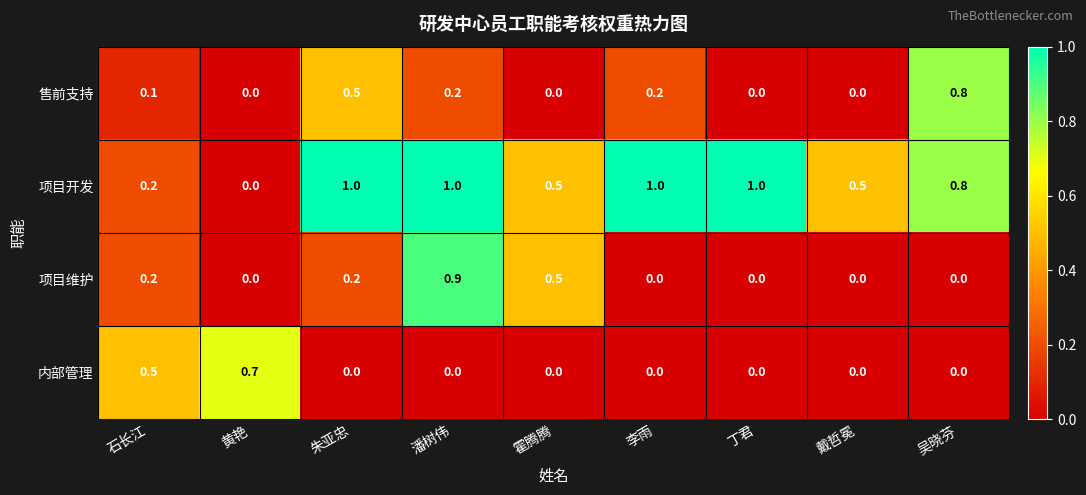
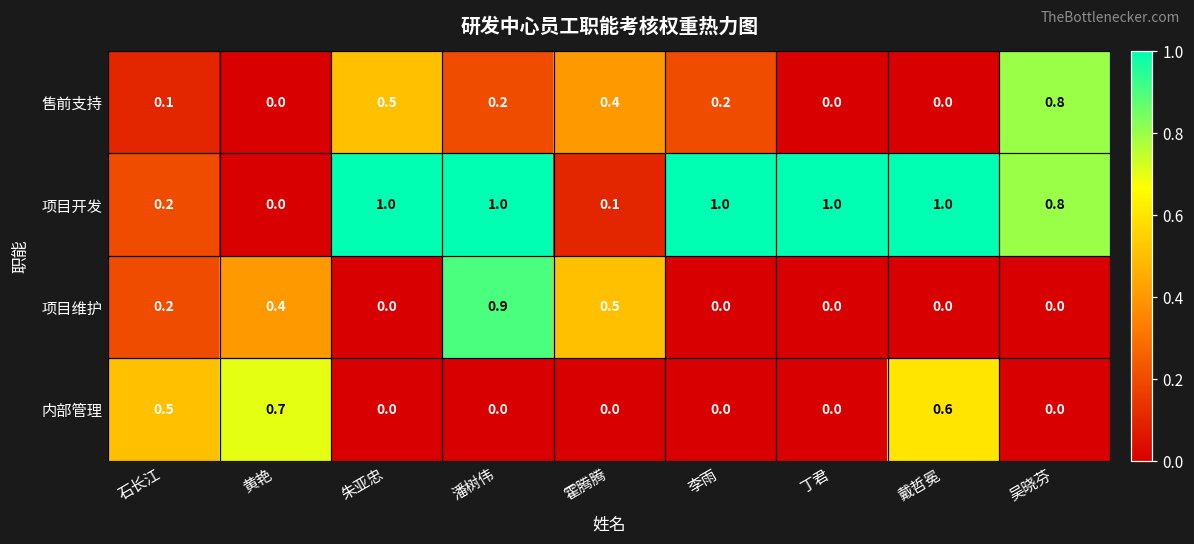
  {
    "售前支持": {
      "石长江": 0.1,
      "黄艳": 0.0,
      "朱亚忠": 0.5,
      "潘树伟": 0.2,
-     "霍腾腾": 0.0,
+     "霍腾腾": 0.4,
      "李雨": 0.2,
      "丁君": 0.0,
      "戴哲冕": 0.0,
      "吴晓芬": 0.8
    },
    "项目开发": {
      "石长江": 0.2,
      "黄艳": 0.0,
      "朱亚忠": 1.0,
      "潘树伟": 1.0,
-     "霍腾腾": 0.5,
+     "霍腾腾": 0.1,
      "李雨": 1.0,
      "丁君": 1.0,
-     "戴哲冕": 0.5,
+     "戴哲冕": 1.0,
      "吴晓芬": 0.8
    },
    "项目维护": {
      "石长江": 0.2,
-     "黄艳": 0.0,
-     "朱亚忠": 0.2,
+     "黄艳": 0.4,
+     "朱亚忠": 0.0,
      "潘树伟": 0.9,
      "霍腾腾": 0.5,
      "李雨": 0.0,
      "丁君": 0.0,
      "戴哲冕": 0.0,
      "吴晓芬": 0.0
    },
    "内部管理": {
      "石长江": 0.5,
      "黄艳": 0.7,
      "朱亚忠": 0.0,
      "潘树伟": 0.0,
      "霍腾腾": 0.0,
      "李雨": 0.0,
      "丁君": 0.0,
-     "戴哲冕": 0.0,
+     "戴哲冕": 0.6,
      "吴晓芬": 0.0
    }
  }
